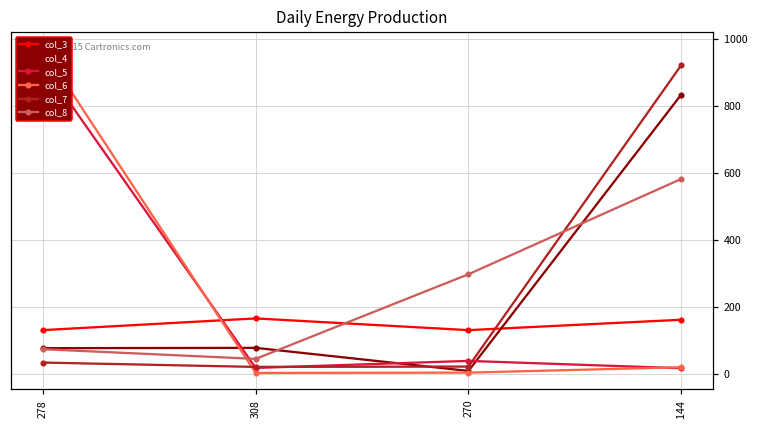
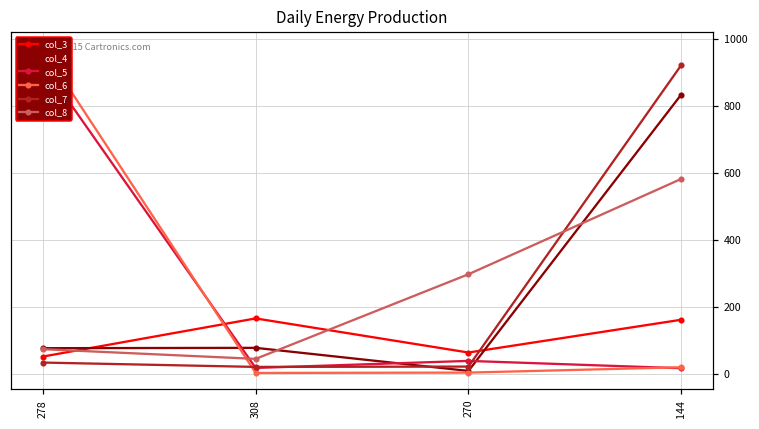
  {
    "col_3": {
-     "278": 130,
+     "278": 50,
      "308": 170,
-     "270": 130,
+     "270": 60,
      "144": 160
    },
    "col_4": {
      "308": 80,
      "144": 840
    }
  }
